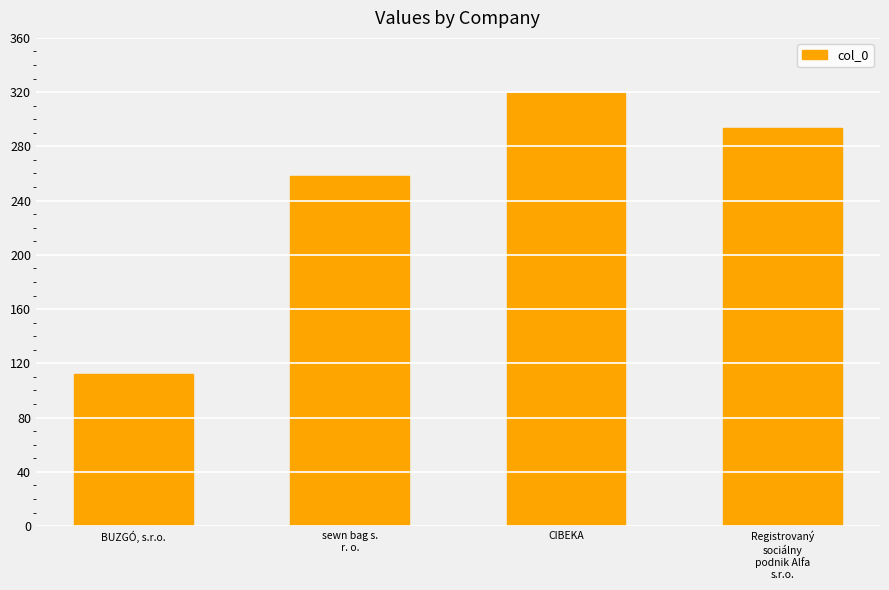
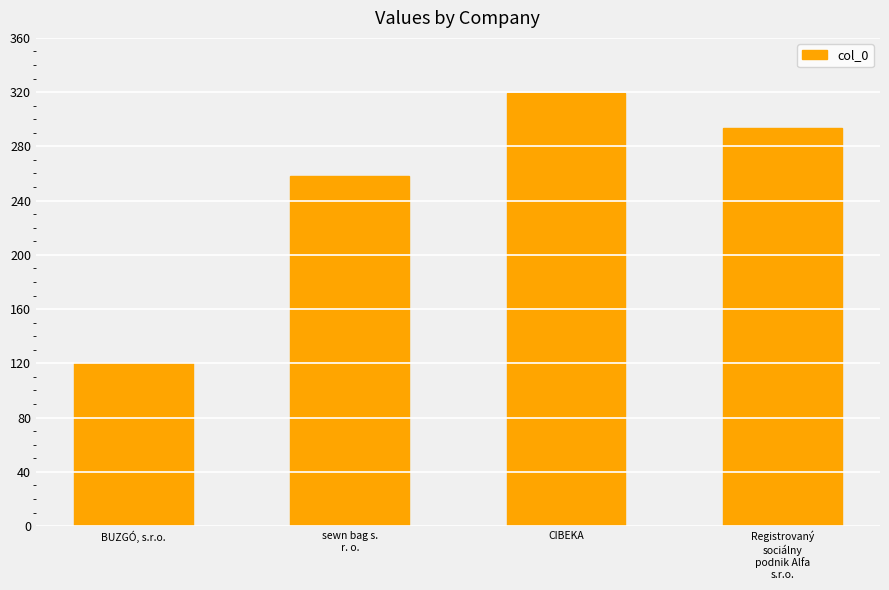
  {
-   "BUZGÓ, s.r.o.": 112,
+   "BUZGÓ, s.r.o.": 120,
    "sewn bag s. r. o.": 258,
    "CIBEKA": 319,
    "Registrovaný sociálny podnik Alfa s.r.o.": 294
  }
